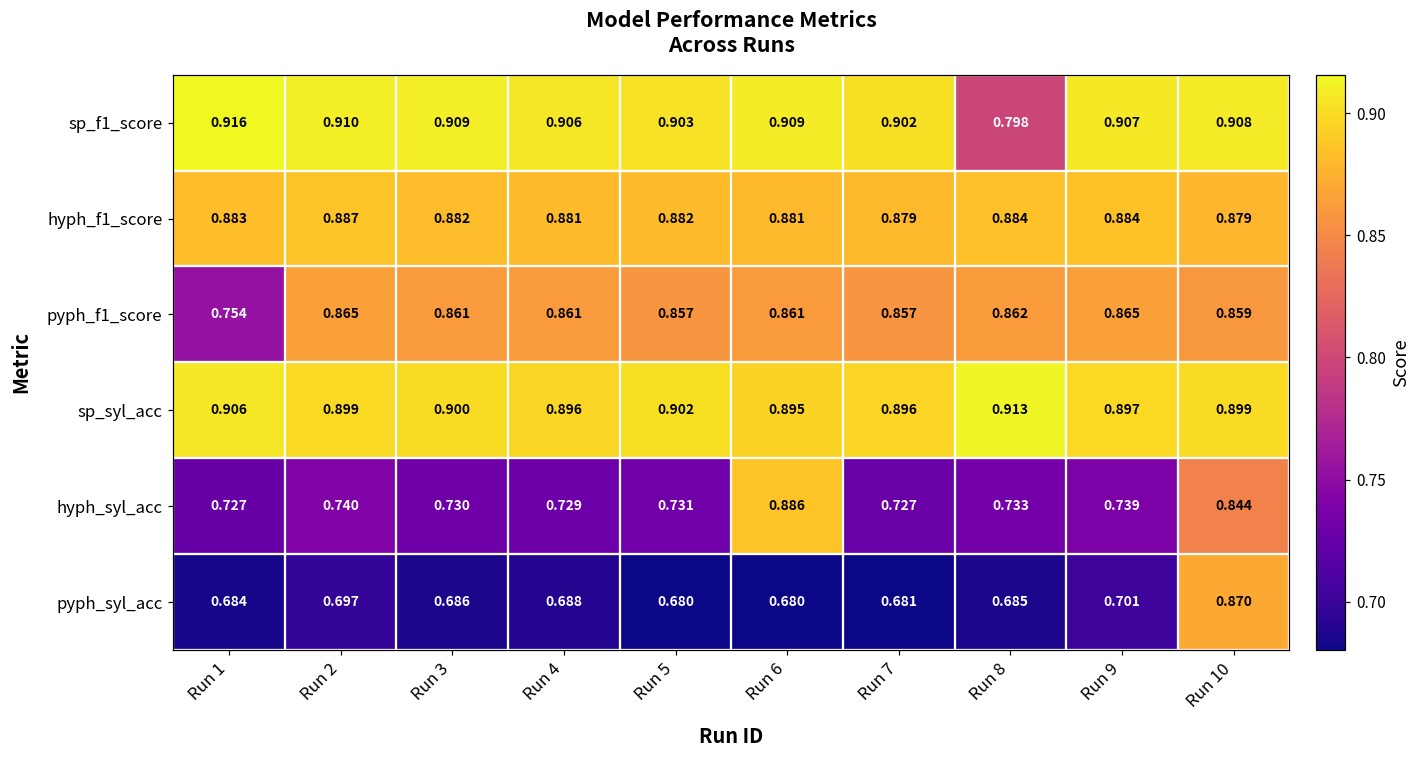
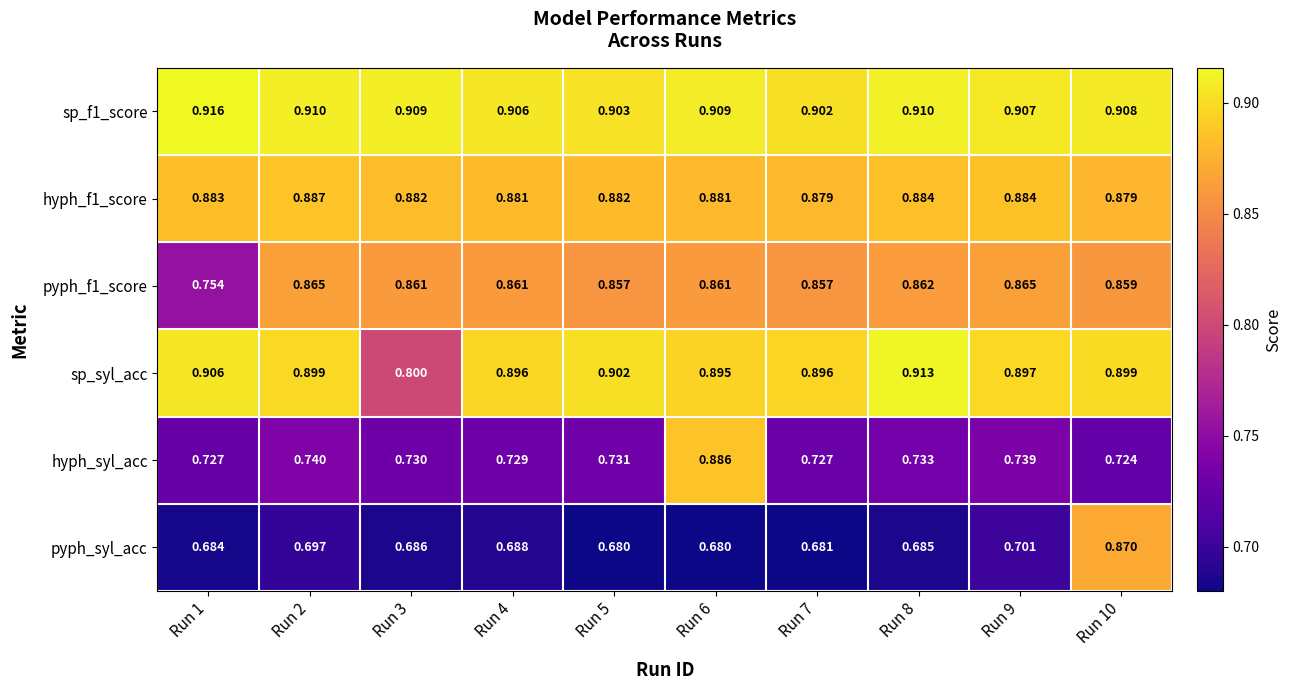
  {
    "sp_f1_score": {
      "Run 1": 0.916,
      "Run 2": 0.910,
      "Run 3": 0.909,
      "Run 4": 0.906,
      "Run 5": 0.903,
      "Run 6": 0.909,
      "Run 7": 0.902,
-     "Run 8": 0.798,
+     "Run 8": 0.910,
      "Run 9": 0.907,
      "Run 10": 0.908
    },
    "hyph_f1_score": {
      "Run 1": 0.883,
      "Run 2": 0.887,
      "Run 3": 0.882,
      "Run 4": 0.881,
      "Run 5": 0.882,
      "Run 6": 0.881,
      "Run 7": 0.879,
      "Run 8": 0.884,
      "Run 9": 0.884,
      "Run 10": 0.879
    },
    "pyph_f1_score": {
      "Run 1": 0.754,
      "Run 2": 0.865,
      "Run 3": 0.861,
      "Run 4": 0.861,
      "Run 5": 0.857,
      "Run 6": 0.861,
      "Run 7": 0.857,
      "Run 8": 0.862,
      "Run 9": 0.865,
      "Run 10": 0.859
    },
    "sp_syl_acc": {
      "Run 1": 0.906,
      "Run 2": 0.899,
-     "Run 3": 0.900,
+     "Run 3": 0.800,
      "Run 4": 0.896,
      "Run 5": 0.902,
      "Run 6": 0.895,
      "Run 7": 0.896,
      "Run 8": 0.913,
      "Run 9": 0.897,
      "Run 10": 0.899
    },
    "hyph_syl_acc": {
      "Run 1": 0.727,
      "Run 2": 0.740,
      "Run 3": 0.730,
      "Run 4": 0.729,
      "Run 5": 0.731,
      "Run 6": 0.886,
      "Run 7": 0.727,
      "Run 8": 0.733,
      "Run 9": 0.739,
-     "Run 10": 0.844
+     "Run 10": 0.724
    },
    "pyph_syl_acc": {
      "Run 1": 0.684,
      "Run 2": 0.697,
      "Run 3": 0.686,
      "Run 4": 0.688,
      "Run 5": 0.680,
      "Run 6": 0.680,
      "Run 7": 0.681,
      "Run 8": 0.685,
      "Run 9": 0.701,
      "Run 10": 0.870
    }
  }
